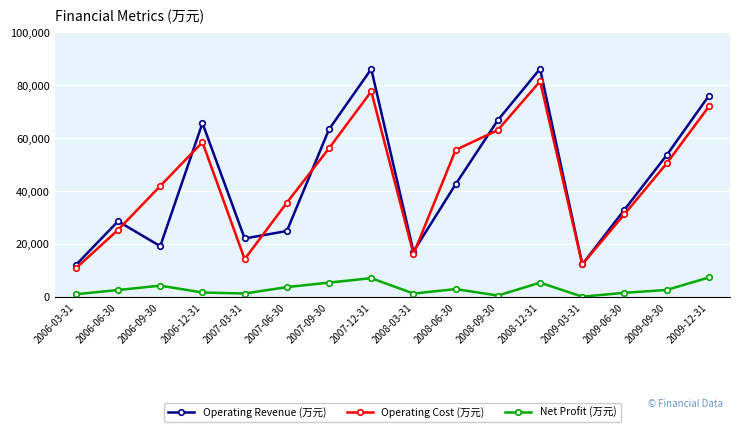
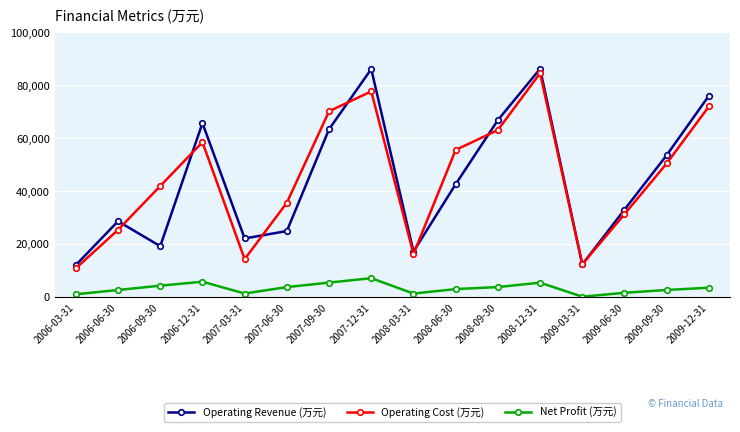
  {
    "Operating Revenue (万元)": {
      "2006-03-31": "12,000",
      "2006-06-30": "29,000",
      "2006-09-30": "19,000",
      "2006-12-31": "66,000",
      "2007-03-31": "22,000",
      "2007-06-30": "25,000",
      "2007-09-30": "63,000",
      "2007-12-31": "86,000",
      "2008-06-30": "43,000",
      "2008-09-30": "67,000",
      "2008-12-31": "86,000",
      "2009-06-30": "33,000",
      "2009-09-30": "54,000",
      "2009-12-31": "76,000"
    },
    "Operating Cost (万元)": {
      "2006-03-31": "11,000",
      "2006-06-30": "25,000",
      "2006-09-30": "42,000",
      "2006-12-31": "58,000",
      "2007-03-31": "14,000",
      "2007-06-30": "36,000",
-     "2007-09-30": "56,000",
+     "2007-09-30": "70,000",
      "2007-12-31": "78,000",
      "2008-06-30": "55,000",
      "2008-09-30": "63,000",
-     "2008-12-31": "81,000",
+     "2008-12-31": "84,000",
      "2009-06-30": "31,000",
      "2009-09-30": "50,000",
      "2009-12-31": "72,000"
    },
    "Net Profit (万元)": {
      "2006-03-31": "1,000",
      "2006-06-30": "3,000",
      "2006-09-30": "4,000",
-     "2006-12-31": "2,000",
+     "2006-12-31": "6,000",
      "2007-03-31": "1,000",
      "2007-06-30": "4,000",
      "2007-09-30": "5,000",
      "2007-12-31": "7,000",
      "2008-03-31": "1,000",
      "2008-06-30": "3,000",
-     "2008-09-30": "1,000",
+     "2008-09-30": "4,000",
      "2008-12-31": "5,000",
      "2009-03-31": "0",
      "2009-06-30": "2,000",
      "2009-09-30": "3,000",
-     "2009-12-31": "7,000"
+     "2009-12-31": "3,000"
    }
  }
